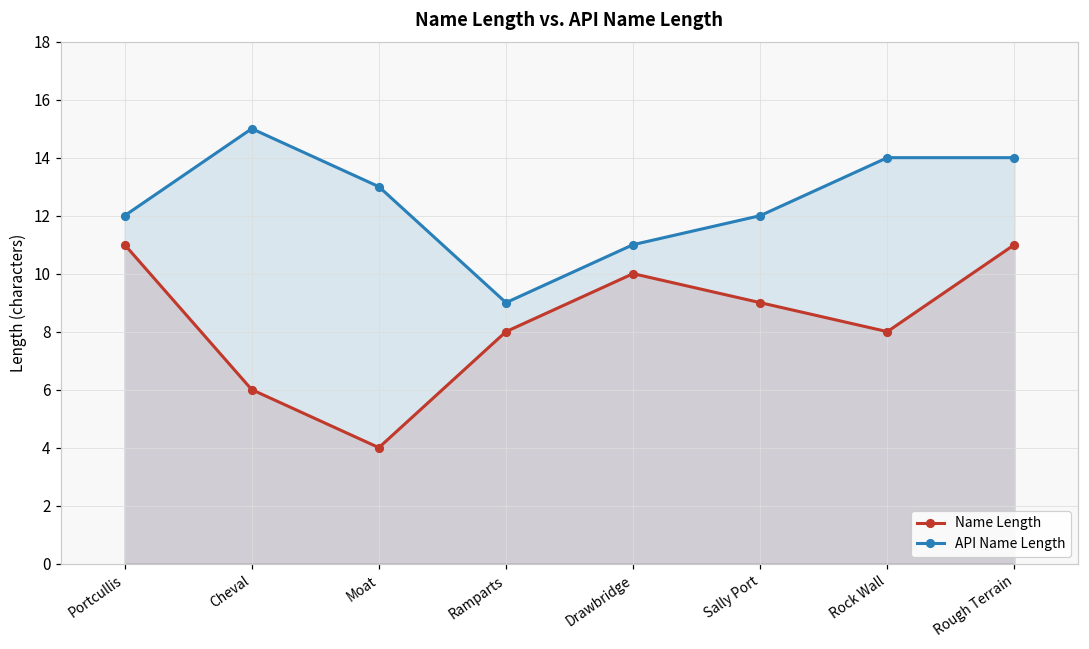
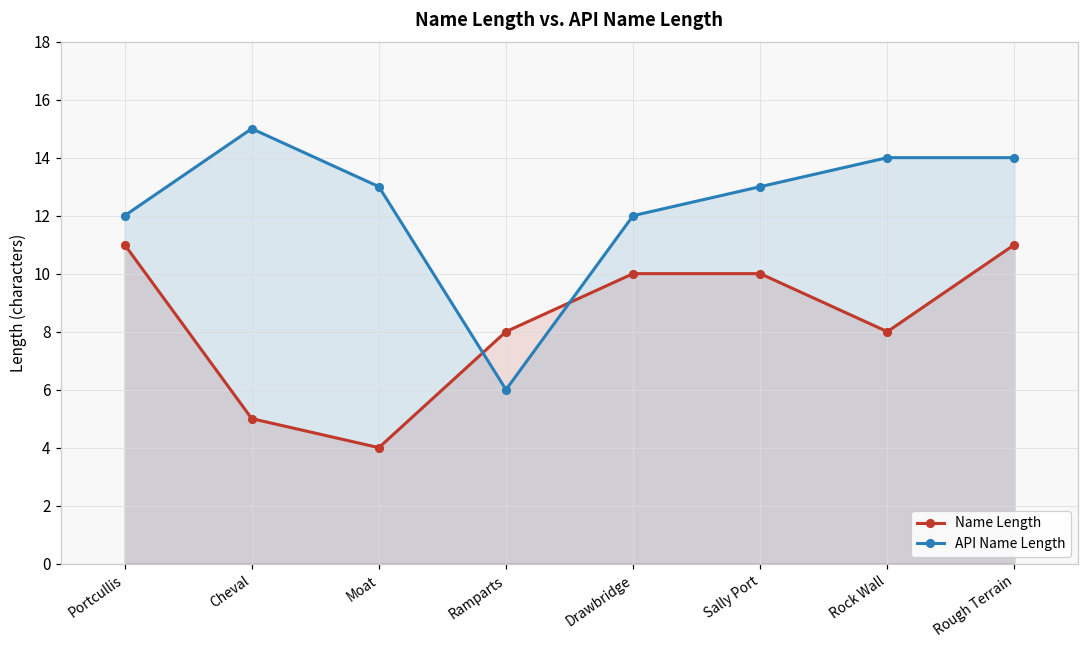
  {
    "Name Length": {
      "Portcullis": 11,
-     "Cheval": 6,
+     "Cheval": 5,
      "Moat": 4,
      "Ramparts": 8,
      "Drawbridge": 10,
-     "Sally Port": 9,
+     "Sally Port": 10,
      "Rock Wall": 8,
      "Rough Terrain": 11
    },
    "API Name Length": {
      "Portcullis": 12,
      "Cheval": 15,
      "Moat": 13,
-     "Ramparts": 9,
-     "Drawbridge": 11,
-     "Sally Port": 12,
+     "Ramparts": 6,
+     "Drawbridge": 12,
+     "Sally Port": 13,
      "Rock Wall": 14,
      "Rough Terrain": 14
    }
  }
